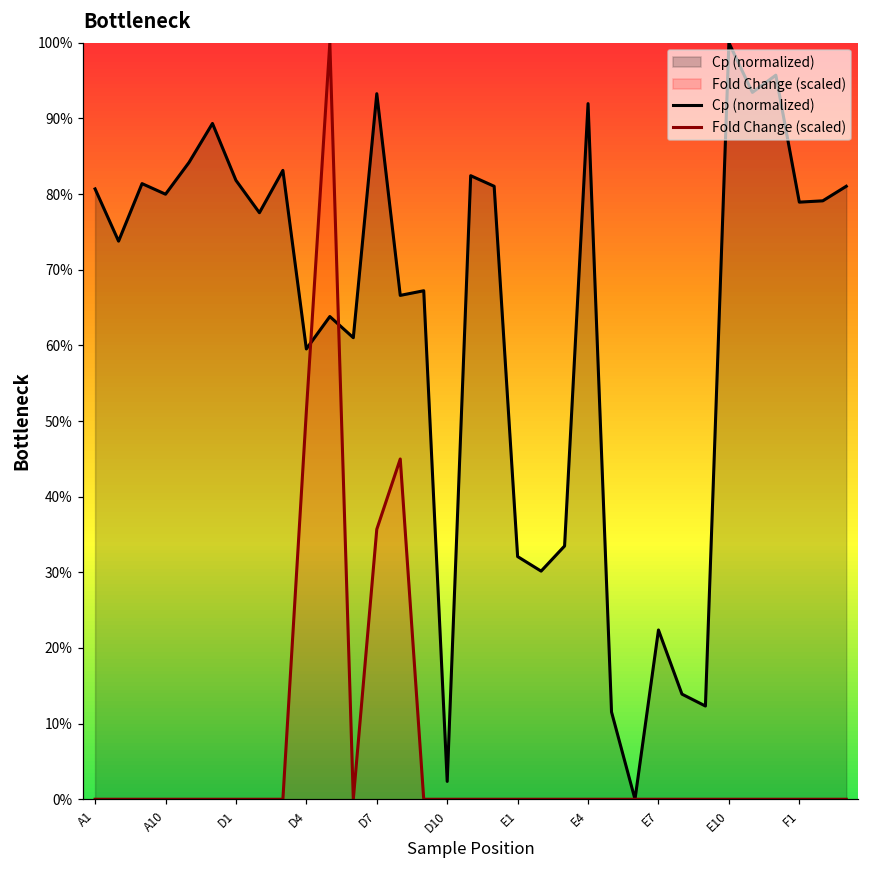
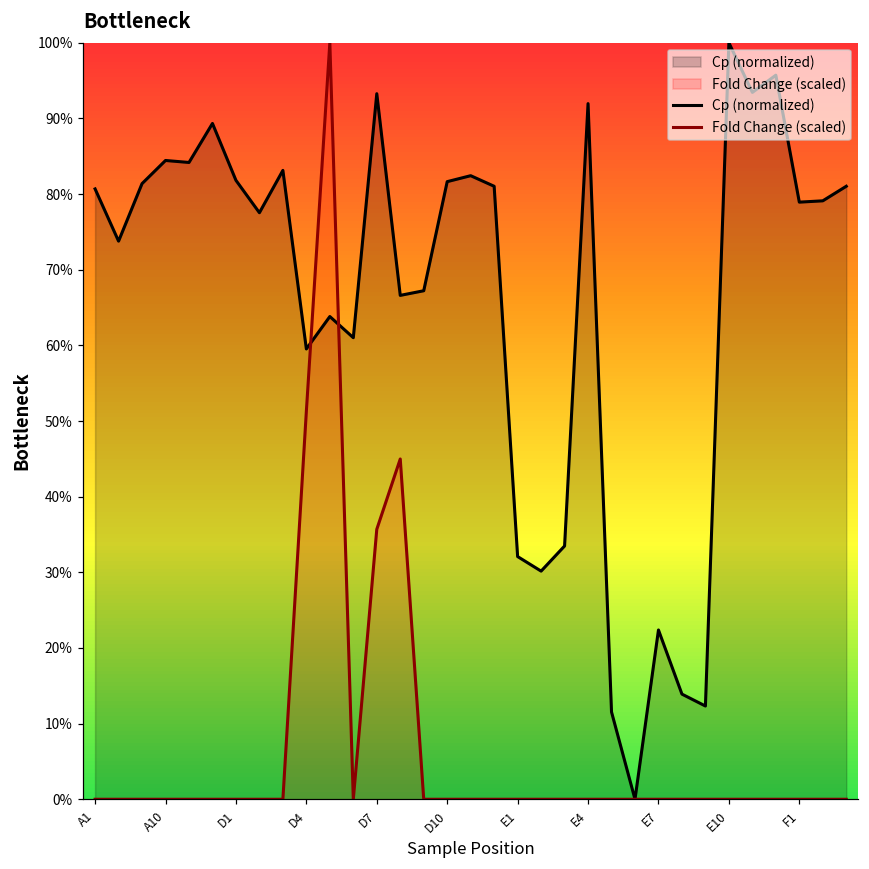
  {
    "Cp (normalized)": {
      "A1": "81%",
-     "A10": "80%",
+     "A10": "84%",
      "D1": "82%",
      "D4": "60%",
      "D7": "93%",
-     "D10": "2%",
+     "D10": "82%",
      "E1": "32%",
      "E4": "92%",
      "E7": "22%",
      "E10": "100%",
      "F1": "79%"
    }
  }
